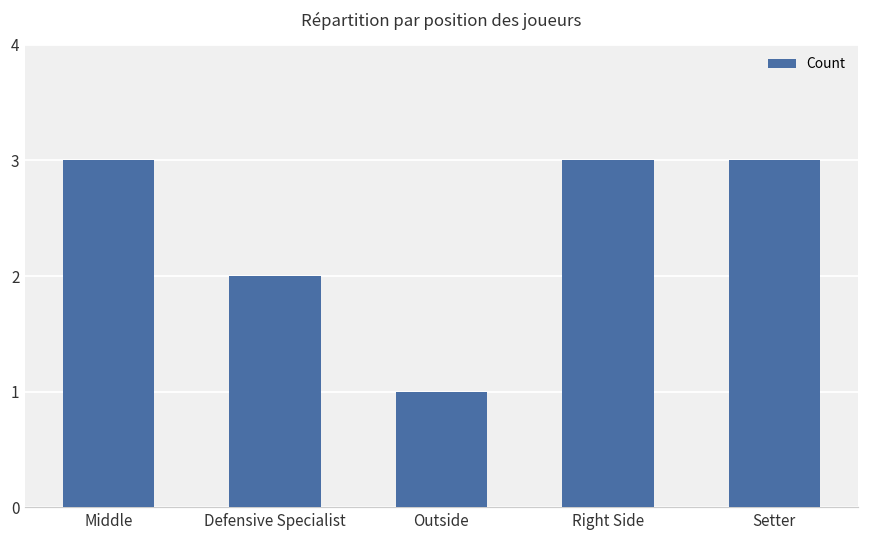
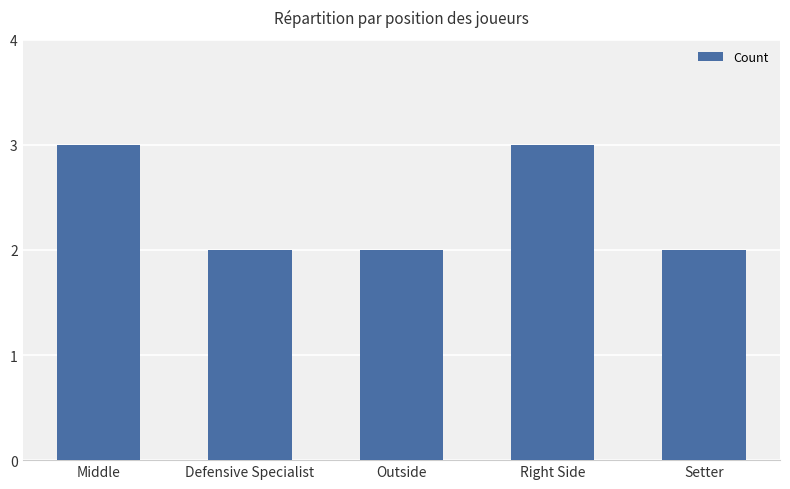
  {
    "Middle": 3,
    "Defensive Specialist": 2,
-   "Outside": 1,
+   "Outside": 2,
    "Right Side": 3,
-   "Setter": 3
+   "Setter": 2
  }
